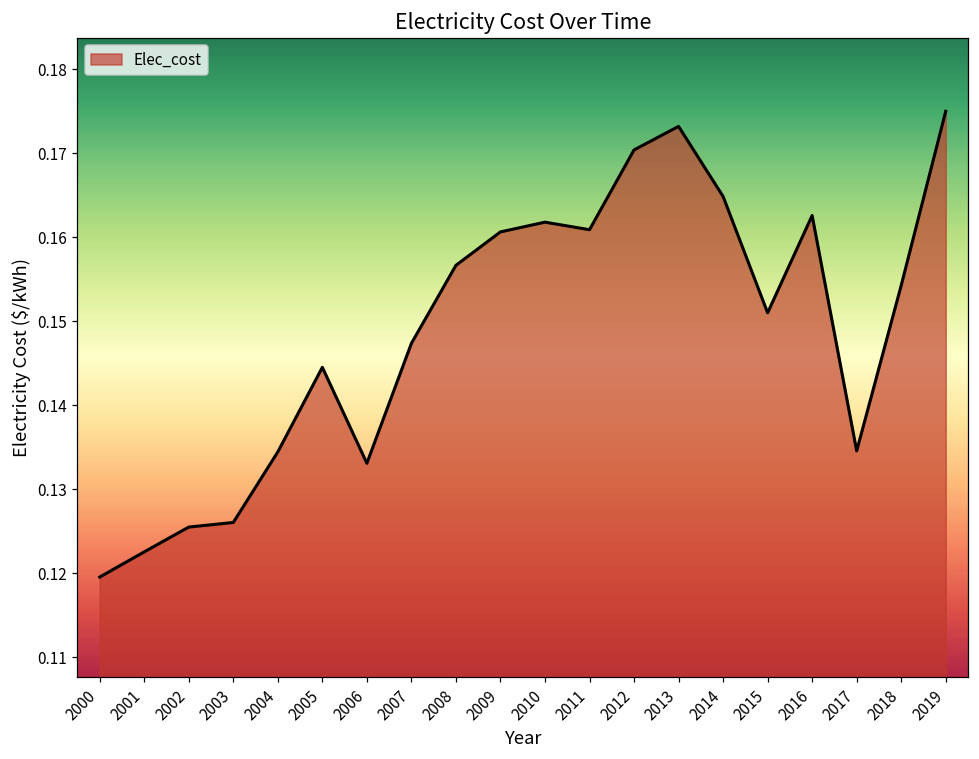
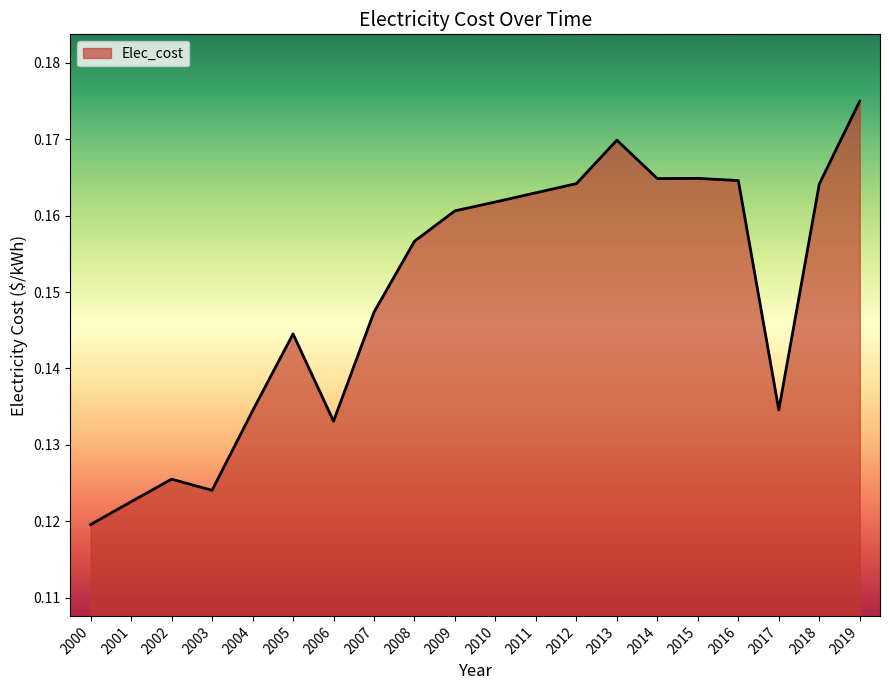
  {
    "2000": 0.120,
    "2001": 0.123,
    "2002": 0.126,
-   "2003": 0.126,
+   "2003": 0.124,
    "2004": 0.134,
    "2005": 0.145,
    "2006": 0.133,
    "2007": 0.147,
    "2008": 0.157,
    "2009": 0.161,
    "2010": 0.162,
-   "2011": 0.161,
-   "2012": 0.170,
-   "2013": 0.173,
+   "2011": 0.163,
+   "2012": 0.164,
+   "2013": 0.170,
    "2014": 0.165,
-   "2015": 0.151,
-   "2016": 0.163,
+   "2015": 0.165,
+   "2016": 0.165,
    "2017": 0.135,
-   "2018": 0.154,
+   "2018": 0.164,
    "2019": 0.175
  }
